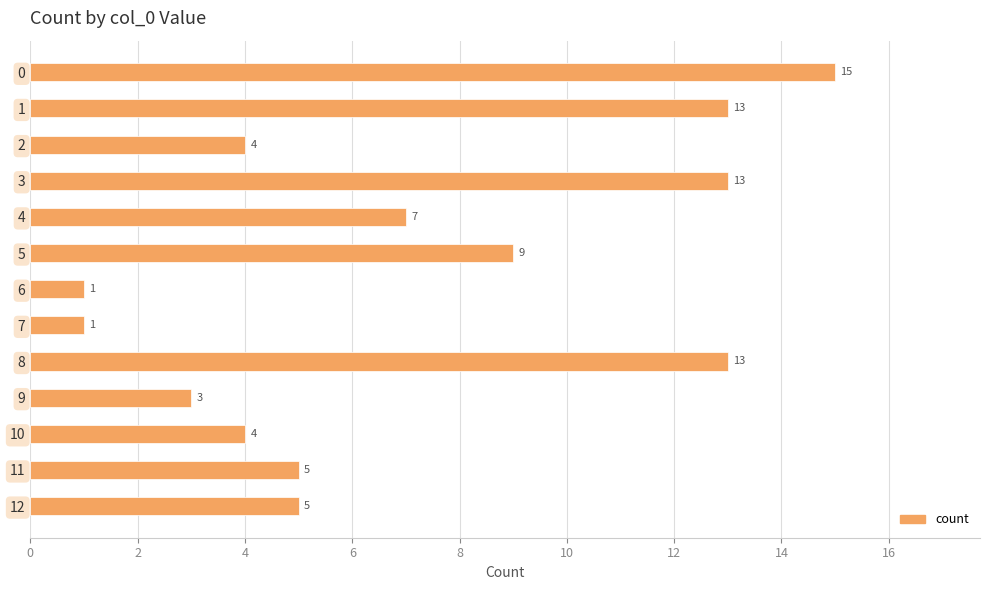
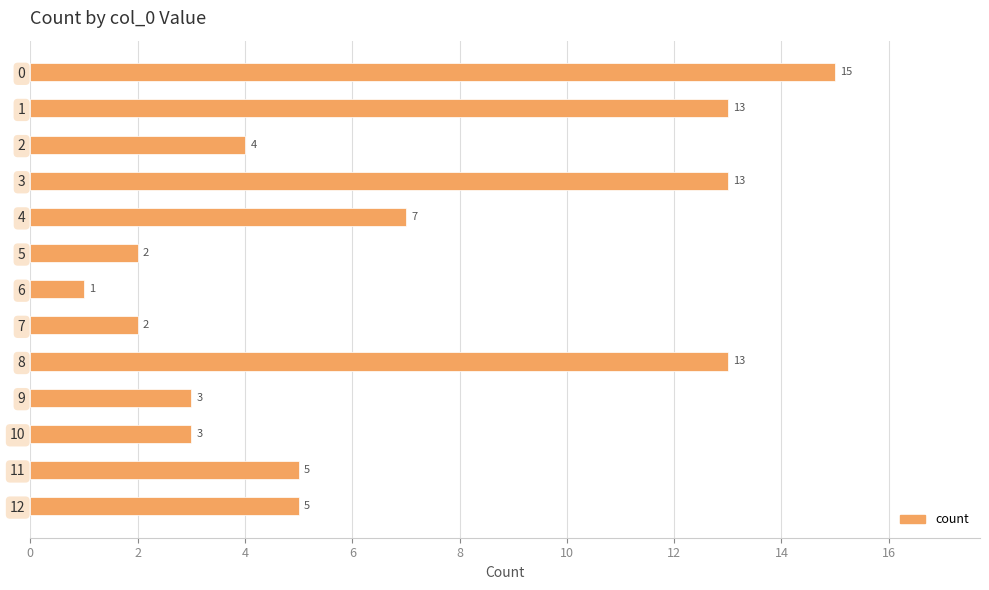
  {
    "0": 15,
    "1": 13,
    "2": 4,
    "3": 13,
    "4": 7,
-   "5": 9,
+   "5": 2,
    "6": 1,
-   "7": 1,
+   "7": 2,
    "8": 13,
    "9": 3,
-   "10": 4,
+   "10": 3,
    "11": 5,
    "12": 5
  }
